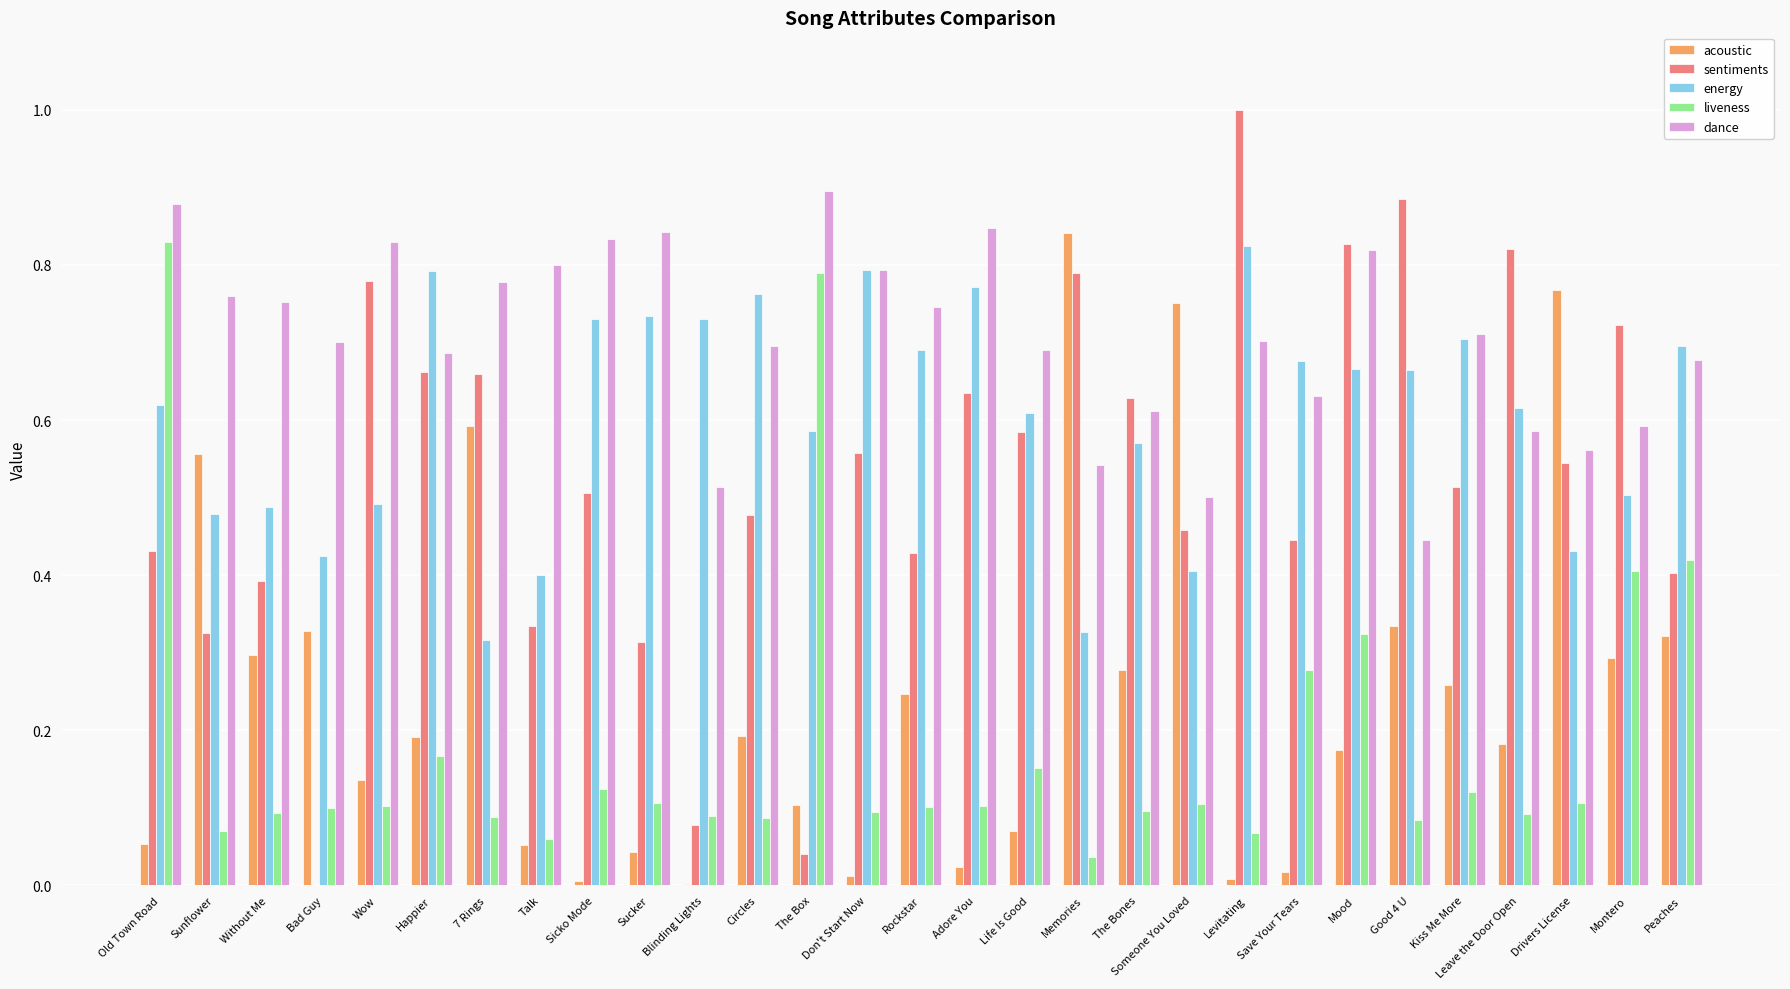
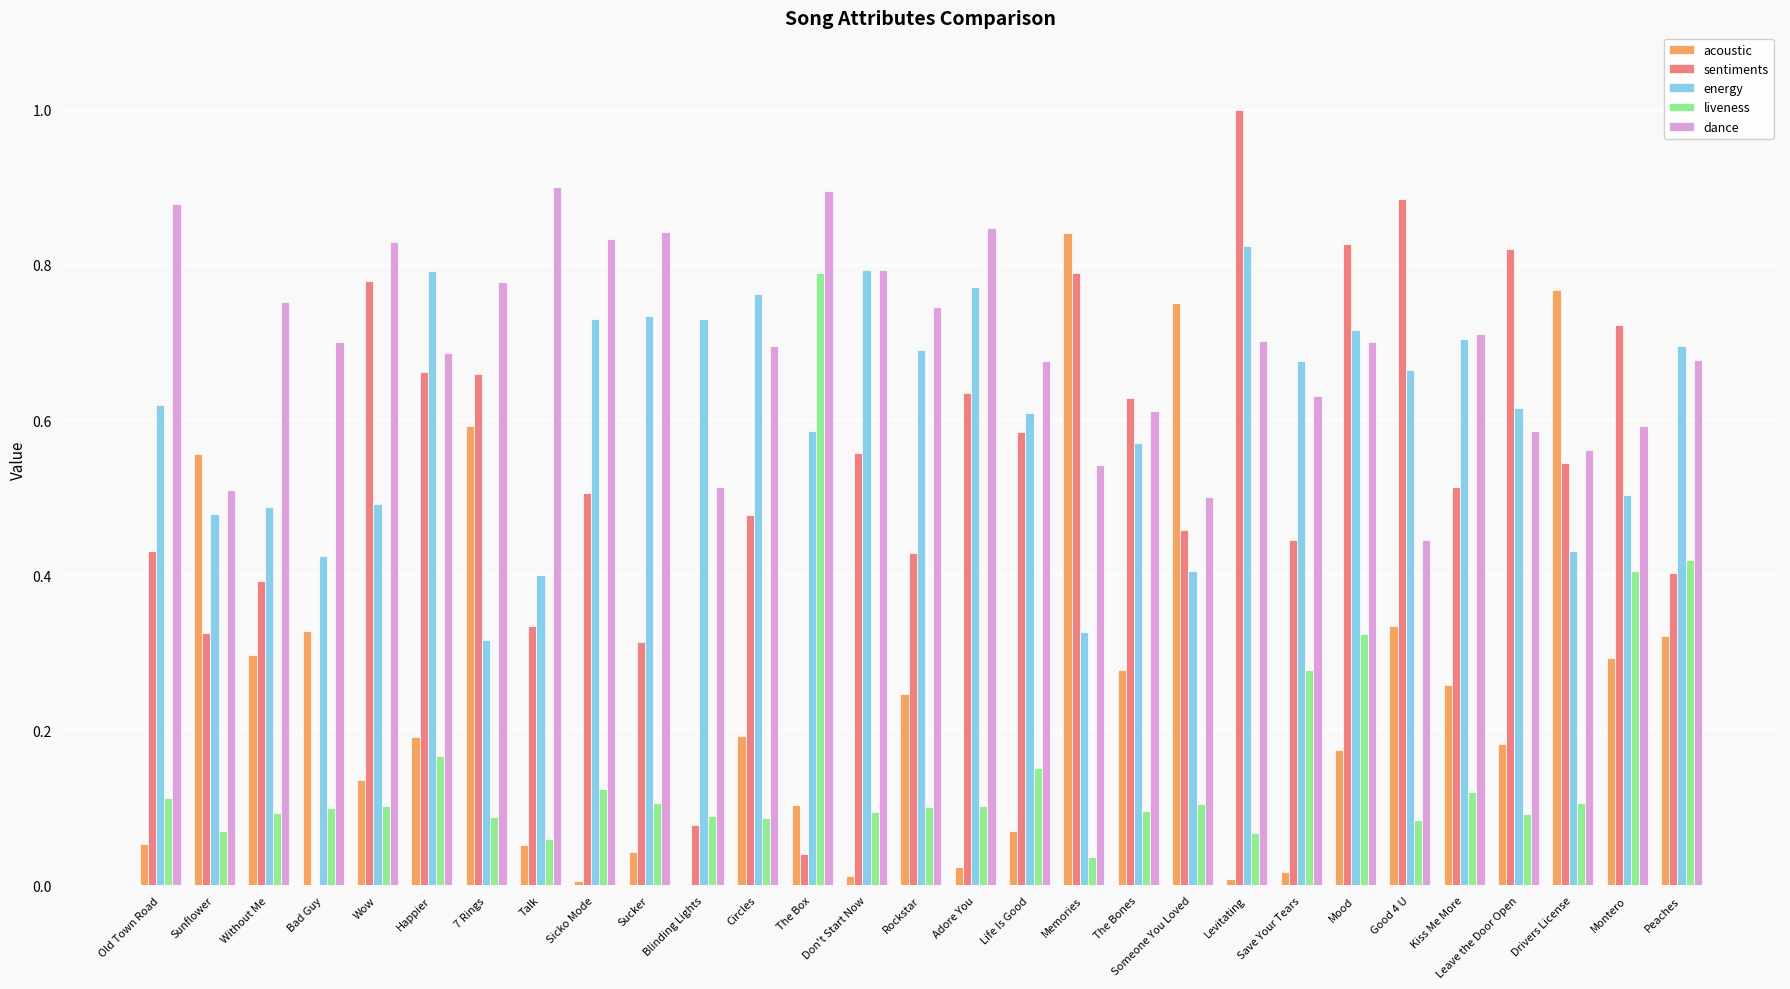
  {
    "energy": {
      "Old Town Road": 0.62,
      "Sunflower": 0.48,
      "Without Me": 0.49,
      "Bad Guy": 0.43,
      "Wow": 0.49,
      "Happier": 0.79,
      "7 Rings": 0.32,
      "Talk": 0.40,
      "Sicko Mode": 0.73,
      "Sucker": 0.73,
      "Blinding Lights": 0.73,
      "Circles": 0.76,
      "The Box": 0.59,
      "Don't Start Now": 0.79,
      "Rockstar": 0.69,
      "Adore You": 0.77,
      "Life Is Good": 0.61,
      "Memories": 0.33,
      "The Bones": 0.57,
      "Someone You Loved": 0.41,
      "Levitating": 0.83,
      "Save Your Tears": 0.68,
-     "Mood": 0.67,
+     "Mood": 0.72,
      "Good 4 U": 0.66,
      "Kiss Me More": 0.71,
      "Leave the Door Open": 0.62,
      "Drivers License": 0.43,
      "Montero": 0.50,
      "Peaches": 0.70
    },
    "liveness": {
-     "Old Town Road": 0.83,
+     "Old Town Road": 0.11,
      "Sunflower": 0.07,
      "Without Me": 0.09,
      "Bad Guy": 0.10,
      "Wow": 0.10,
      "Happier": 0.17,
      "7 Rings": 0.09,
      "Talk": 0.06,
      "Sicko Mode": 0.12,
      "Sucker": 0.11,
      "Blinding Lights": 0.09,
      "Circles": 0.09,
      "The Box": 0.79,
      "Don't Start Now": 0.10,
      "Rockstar": 0.10,
      "Adore You": 0.10,
      "Life Is Good": 0.15,
      "Memories": 0.04,
      "The Bones": 0.10,
      "Someone You Loved": 0.11,
      "Levitating": 0.07,
      "Save Your Tears": 0.28,
      "Mood": 0.32,
      "Good 4 U": 0.08,
      "Kiss Me More": 0.12,
      "Leave the Door Open": 0.09,
      "Drivers License": 0.11,
      "Montero": 0.41,
      "Peaches": 0.42
    },
    "dance": {
      "Old Town Road": 0.88,
-     "Sunflower": 0.76,
+     "Sunflower": 0.51,
      "Without Me": 0.75,
      "Bad Guy": 0.70,
      "Wow": 0.83,
      "Happier": 0.69,
      "7 Rings": 0.78,
-     "Talk": 0.8,
+     "Talk": 0.9,
      "Sicko Mode": 0.83,
      "Sucker": 0.84,
      "Blinding Lights": 0.51,
      "Circles": 0.70,
      "The Box": 0.90,
      "Don't Start Now": 0.79,
      "Rockstar": 0.75,
      "Adore You": 0.85,
-     "Life Is Good": 0.69,
+     "Life Is Good": 0.68,
      "Memories": 0.54,
      "The Bones": 0.61,
      "Someone You Loved": 0.50,
      "Levitating": 0.70,
      "Save Your Tears": 0.63,
-     "Mood": 0.82,
+     "Mood": 0.70,
      "Good 4 U": 0.45,
      "Kiss Me More": 0.71,
      "Leave the Door Open": 0.59,
      "Drivers License": 0.56,
      "Montero": 0.59,
      "Peaches": 0.68
    }
  }
